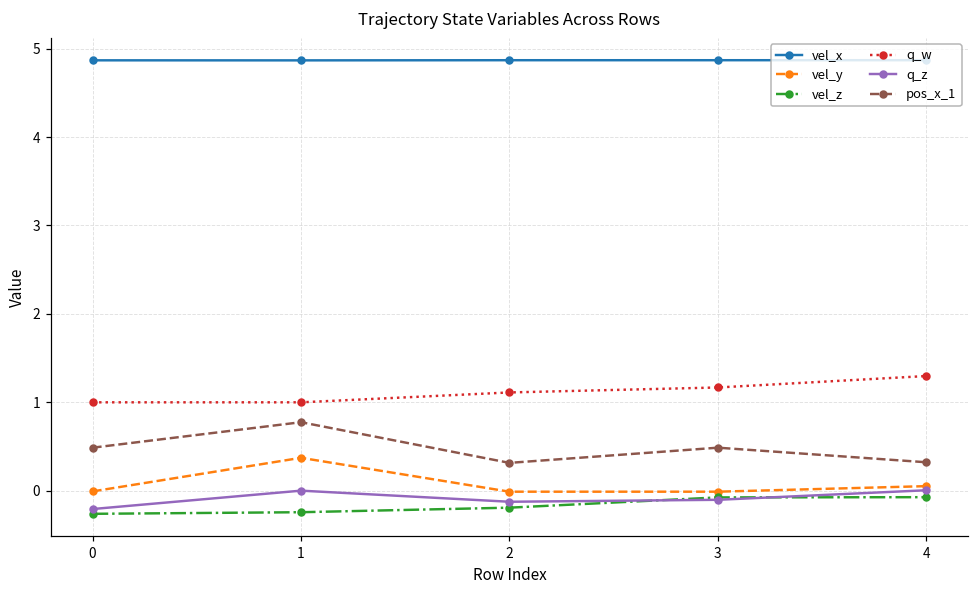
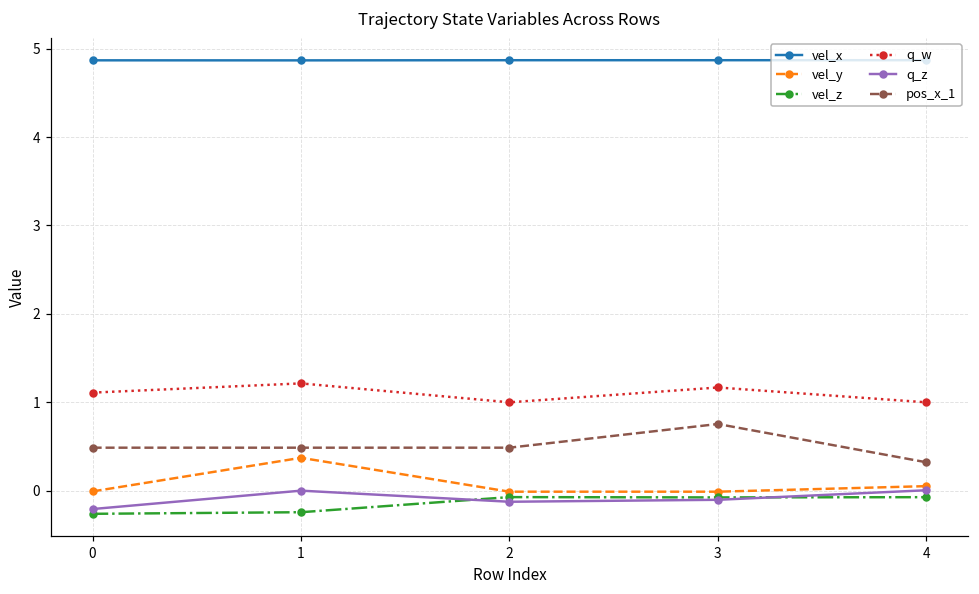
  {
    "vel_x": {
      "0": 4.9,
      "1": 4.9,
      "2": 4.9,
      "3": 4.9
    },
    "vel_y": {
      "0": 0.0,
      "1": 0.4,
      "2": 0.0,
      "3": 0.0,
      "4": 0.1
    },
    "vel_z": {
      "0": -0.3,
      "1": -0.2,
-     "2": -0.2,
+     "2": -0.1,
      "4": -0.1
    },
    "q_w": {
-     "0": 1.0,
-     "1": 1.0,
-     "2": 1.1,
+     "0": 1.1,
+     "1": 1.2,
+     "2": 1.0,
      "3": 1.2,
-     "4": 1.3
+     "4": 1.0
    },
    "q_z": {
      "0": -0.2,
      "1": 0.0,
      "2": -0.1,
      "4": 0.0
    },
    "pos_x_1": {
      "0": 0.5,
-     "1": 0.8,
-     "2": 0.3,
-     "3": 0.5,
+     "1": 0.5,
+     "2": 0.5,
+     "3": 0.8,
      "4": 0.3
    }
  }
